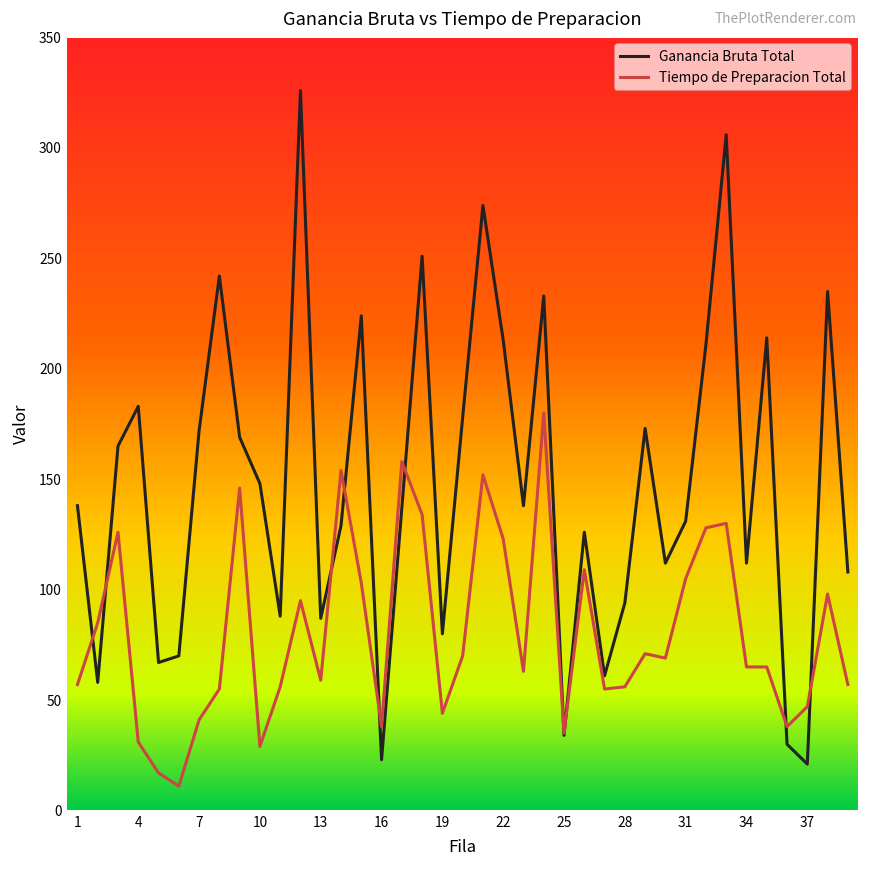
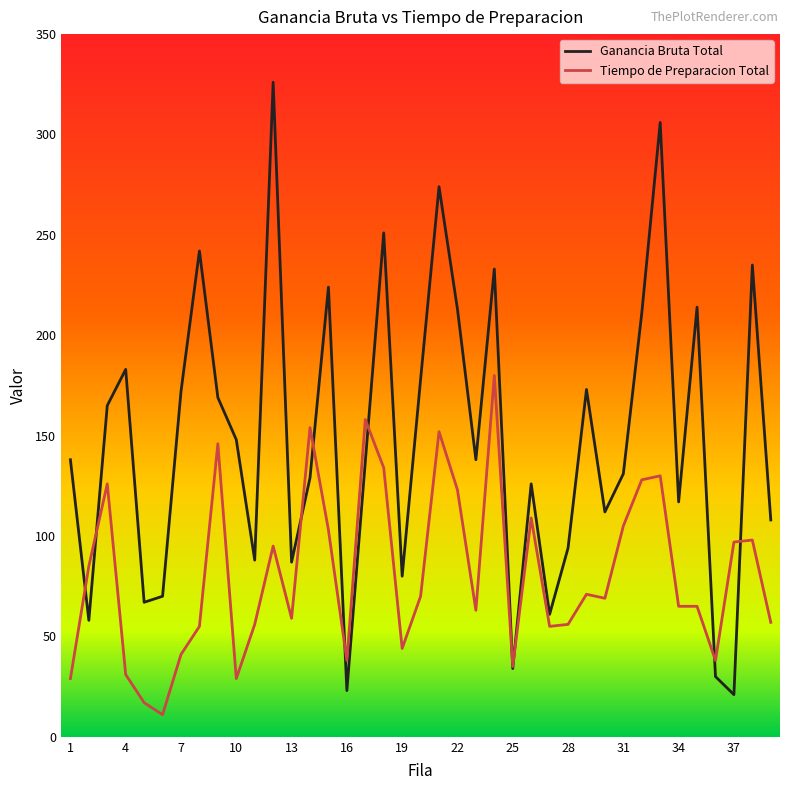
  {
    "Ganancia Bruta Total": {
      "1": 138,
      "4": 183,
      "7": 172,
      "10": 148,
      "13": 87,
      "16": 23,
      "19": 80,
      "22": 213,
      "28": 94,
      "31": 131,
-     "34": 112,
+     "34": 117,
      "37": 21
    },
    "Tiempo de Preparacion Total": {
-     "1": 57,
+     "1": 29,
      "4": 31,
      "7": 41,
      "10": 29,
      "13": 59,
      "16": 38,
      "19": 44,
      "22": 123,
      "28": 56,
      "31": 105,
      "34": 65,
-     "37": 47
+     "37": 97
    }
  }
